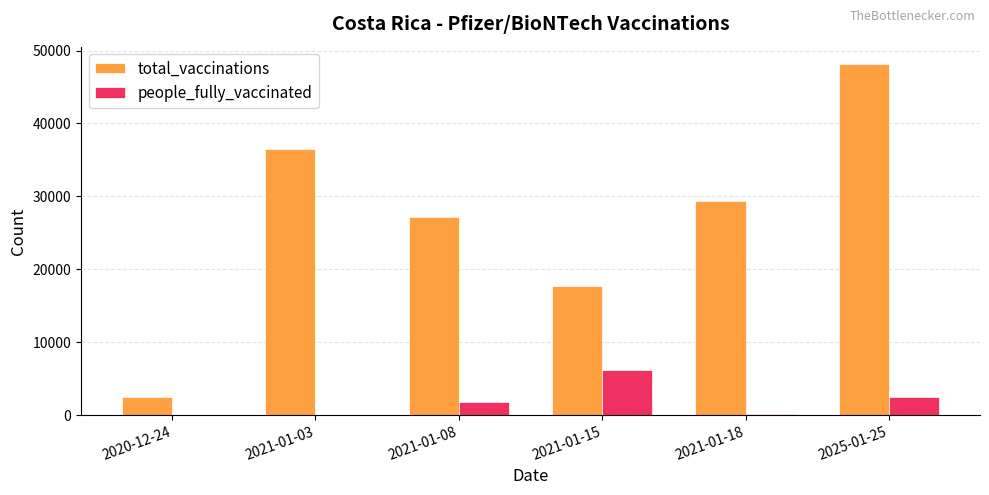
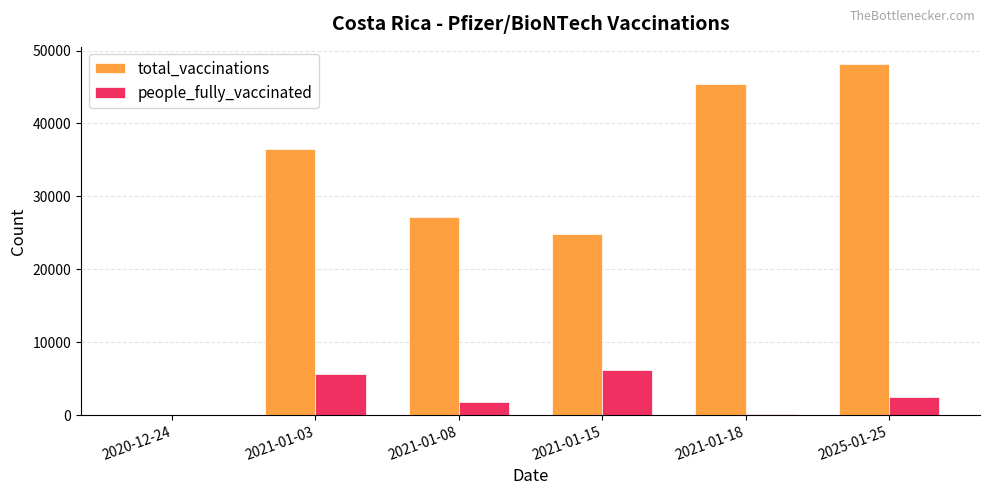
  {
    "total_vaccinations": {
-     "2020-12-24": 3000,
+     "2020-12-24": 0,
      "2021-01-03": 37000,
      "2021-01-08": 27000,
-     "2021-01-15": 18000,
-     "2021-01-18": 29000,
+     "2021-01-15": 25000,
+     "2021-01-18": 45000,
      "2025-01-25": 48000
    },
    "people_fully_vaccinated": {
      "2020-12-24": 0,
-     "2021-01-03": 0,
+     "2021-01-03": 6000,
      "2021-01-08": 2000,
      "2021-01-15": 6000,
      "2025-01-25": 2000
    }
  }
